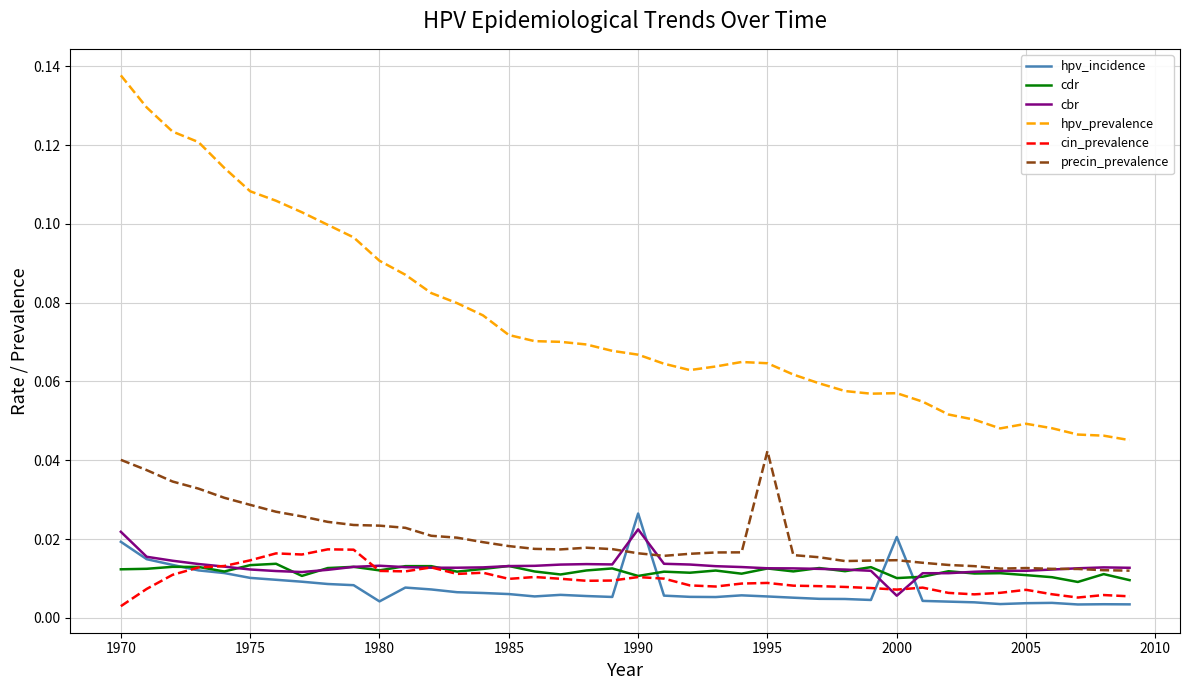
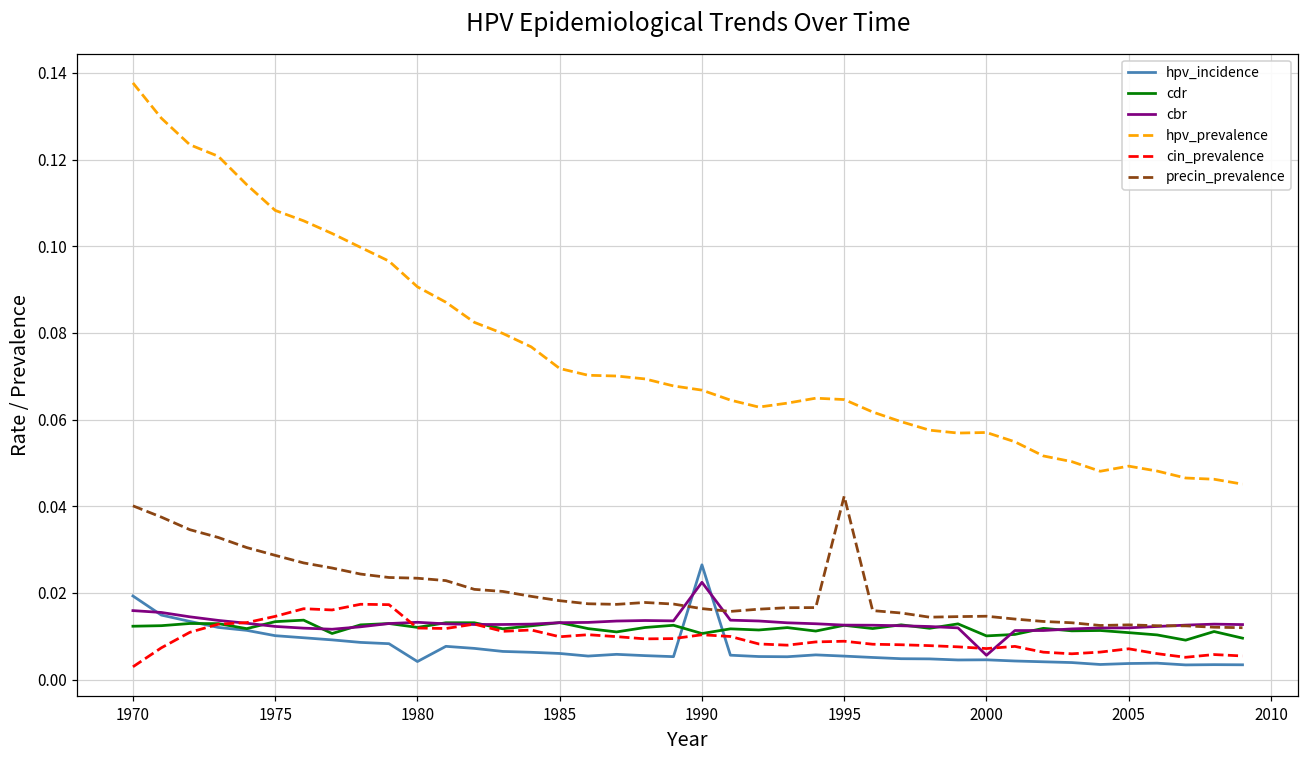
  {
    "hpv_incidence": {
      "1970": 0.019,
      "1975": 0.010,
      "1980": 0.004,
      "1985": 0.006,
      "1990": 0.026,
      "1995": 0.005,
-     "2000": 0.021,
+     "2000": 0.005,
      "2005": 0.004
    },
    "cdr": {
      "1970": 0.012,
      "1975": 0.013,
      "2000": 0.010,
      "2005": 0.011
    },
    "cbr": {
-     "1970": 0.022,
+     "1970": 0.016,
      "1975": 0.012,
      "1980": 0.013,
      "1990": 0.022,
      "2000": 0.006,
      "2005": 0.012
    },
    "hpv_prevalence": {
      "1970": 0.138,
      "1975": 0.108,
      "1980": 0.091,
      "1985": 0.072,
      "1990": 0.067,
      "1995": 0.065,
      "2000": 0.057,
      "2005": 0.049
    },
    "cin_prevalence": {
      "1970": 0.003,
      "1975": 0.015,
      "1985": 0.010,
      "1995": 0.009,
      "2000": 0.007,
      "2005": 0.007
    },
    "precin_prevalence": {
      "1970": 0.040,
      "1975": 0.029,
      "1980": 0.023,
      "1985": 0.018,
      "1990": 0.016,
      "1995": 0.042,
      "2000": 0.015,
      "2005": 0.013
    }
  }
